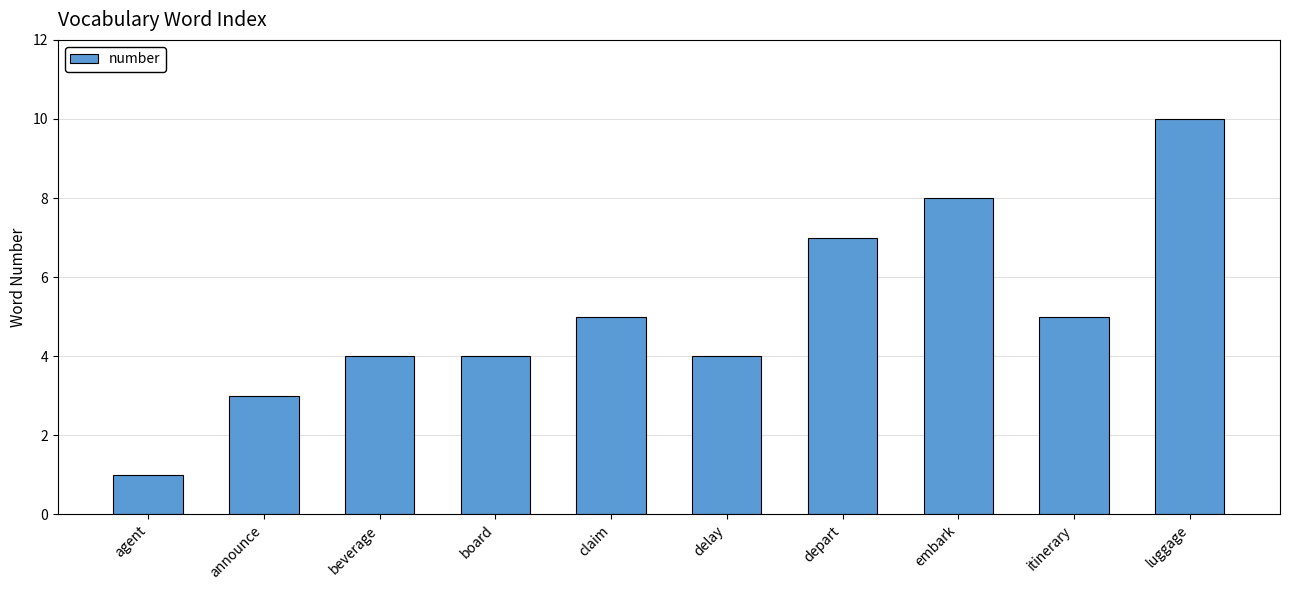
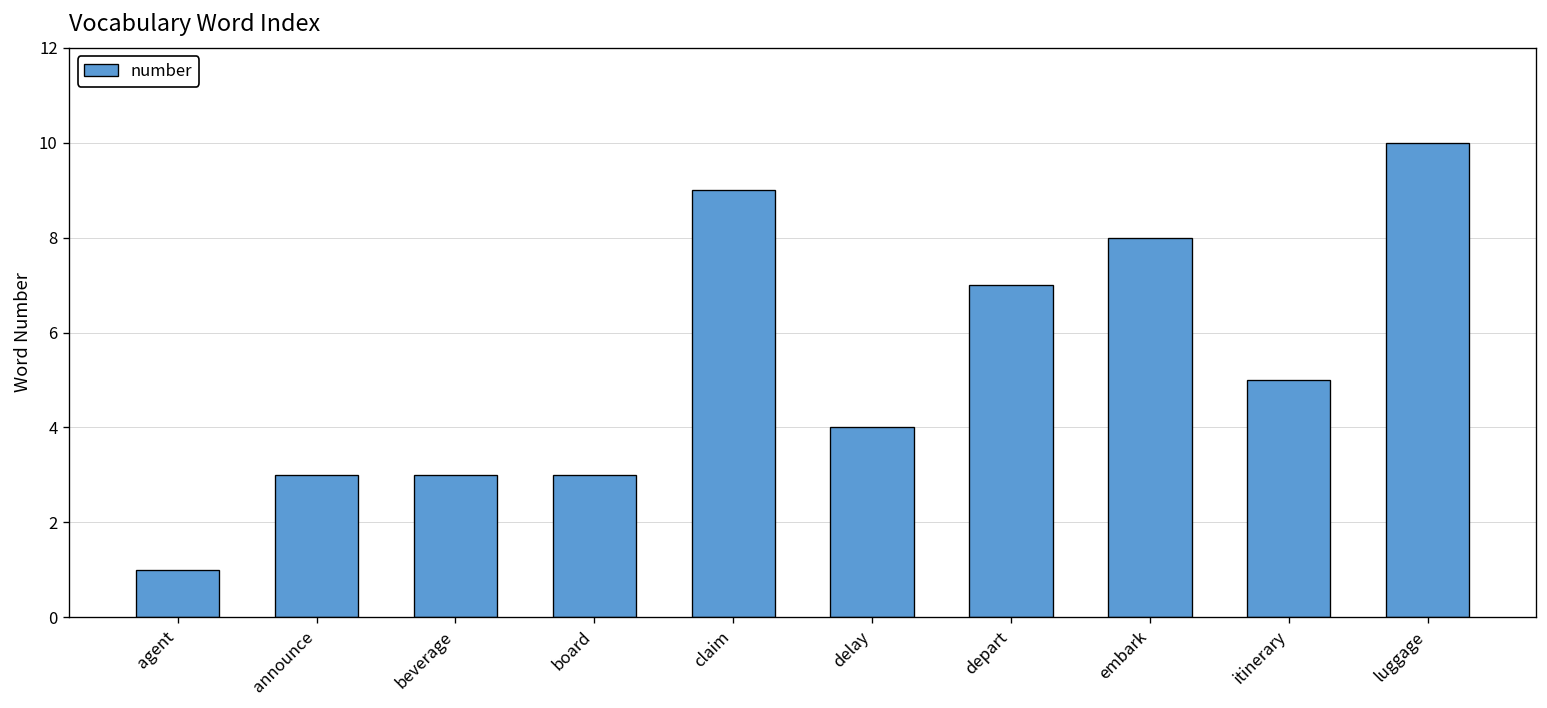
  {
    "agent": 1,
    "announce": 3,
-   "beverage": 4,
-   "board": 4,
-   "claim": 5,
+   "beverage": 3,
+   "board": 3,
+   "claim": 9,
    "delay": 4,
    "depart": 7,
    "embark": 8,
    "itinerary": 5,
    "luggage": 10
  }
